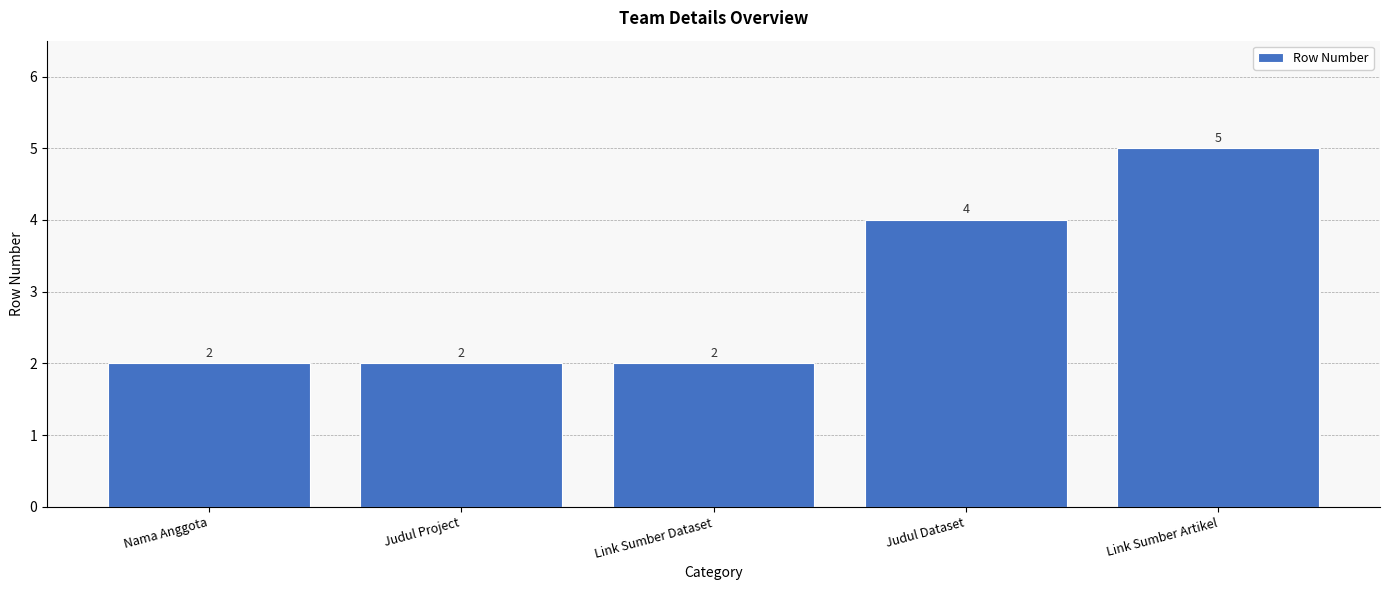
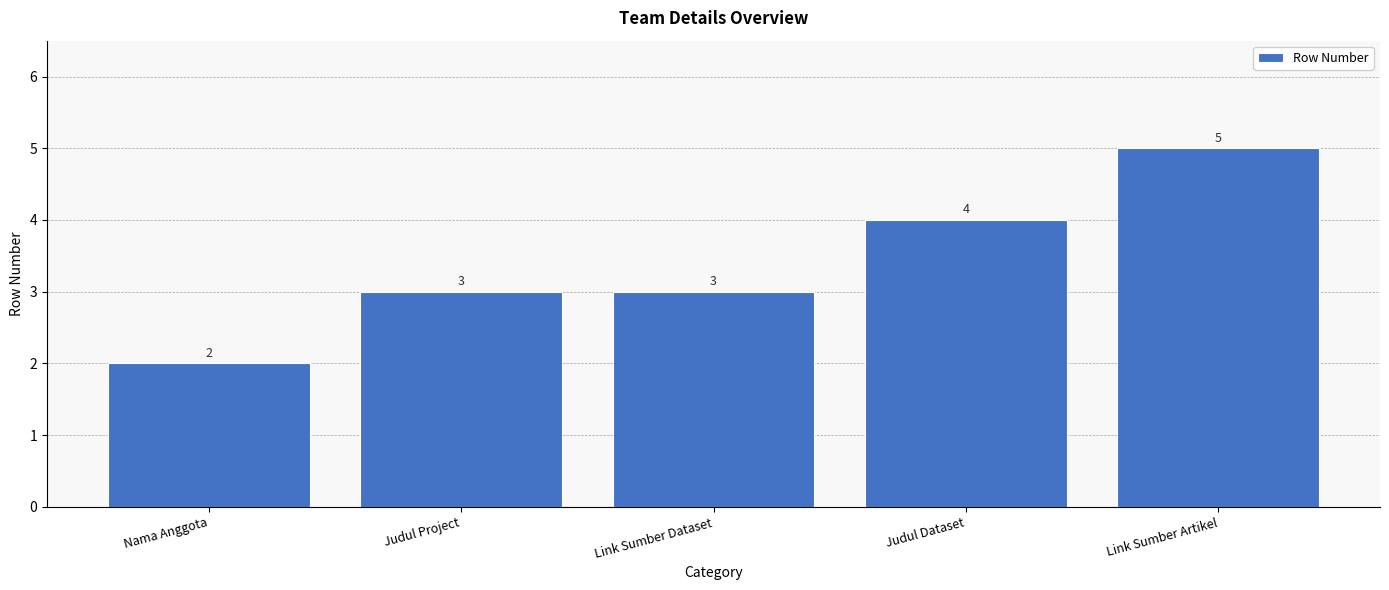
  {
    "Nama Anggota": 2,
-   "Judul Project": 2,
-   "Link Sumber Dataset": 2,
+   "Judul Project": 3,
+   "Link Sumber Dataset": 3,
    "Judul Dataset": 4,
    "Link Sumber Artikel": 5
  }
